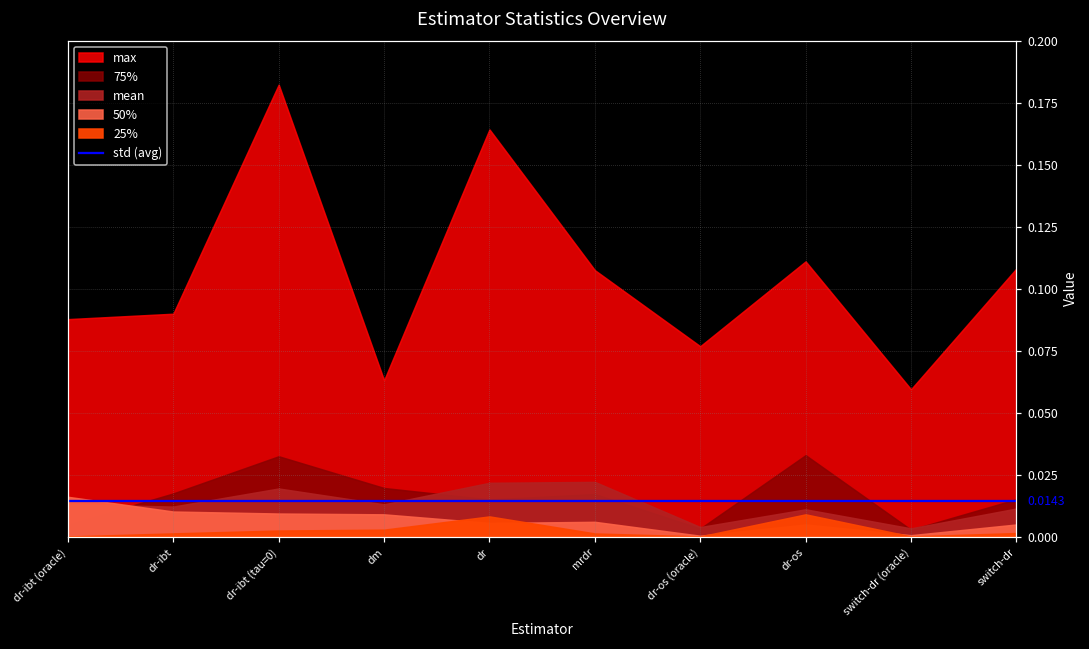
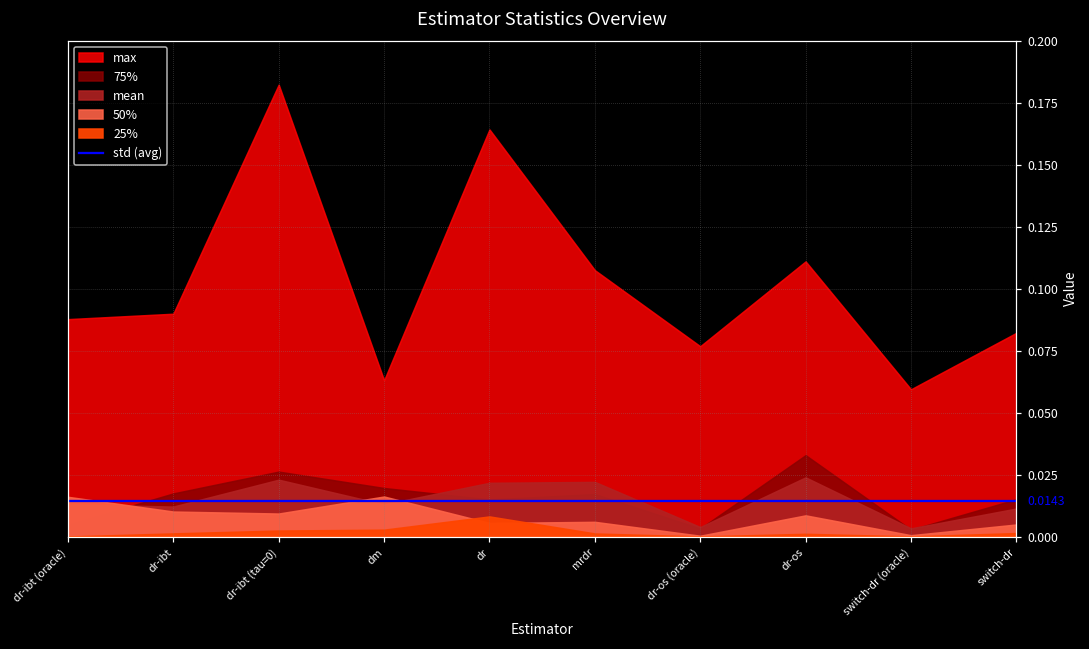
  {
    "max": {
      "dr-ibt (oracle)": 0.088,
      "dr-ibt": 0.090,
      "dr-ibt (tau=0)": 0.182,
      "dm": 0.063,
      "dr": 0.164,
      "mrdr": 0.107,
      "dr-os (oracle)": 0.077,
      "dr-os": 0.111,
      "switch-dr (oracle)": 0.059,
-     "switch-dr": 0.108
+     "switch-dr": 0.082
    },
    "75%": {
      "dr-ibt (oracle)": 0.005,
      "dr-ibt": 0.017,
-     "dr-ibt (tau=0)": 0.032,
+     "dr-ibt (tau=0)": 0.026,
      "dm": 0.020,
      "dr": 0.015,
      "mrdr": 0.017,
      "dr-os": 0.033
    },
    "mean": {
      "dr-ibt (oracle)": 0.013,
      "dr-ibt": 0.012,
-     "dr-ibt (tau=0)": 0.019,
+     "dr-ibt (tau=0)": 0.023,
      "dm": 0.013,
      "dr": 0.022,
      "mrdr": 0.022,
-     "dr-os": 0.011
+     "dr-os": 0.024
    },
    "50%": {
      "dr-ibt (oracle)": 0.016,
      "dr-ibt": 0.010,
      "dr-ibt (tau=0)": 0.009,
-     "dm": 0.009,
+     "dm": 0.016,
      "dr": 0.005,
      "mrdr": 0.006,
-     "dr-os": 0.005,
+     "dr-os": 0.009,
      "switch-dr": 0.005
    },
    "25%": {
      "dr-ibt": 0.001,
      "dr-ibt (tau=0)": 0.002,
      "dm": 0.003,
      "dr": 0.008,
      "mrdr": 0.001,
-     "dr-os": 0.009,
+     "dr-os": 0.001,
      "switch-dr": 0.001
    }
  }
